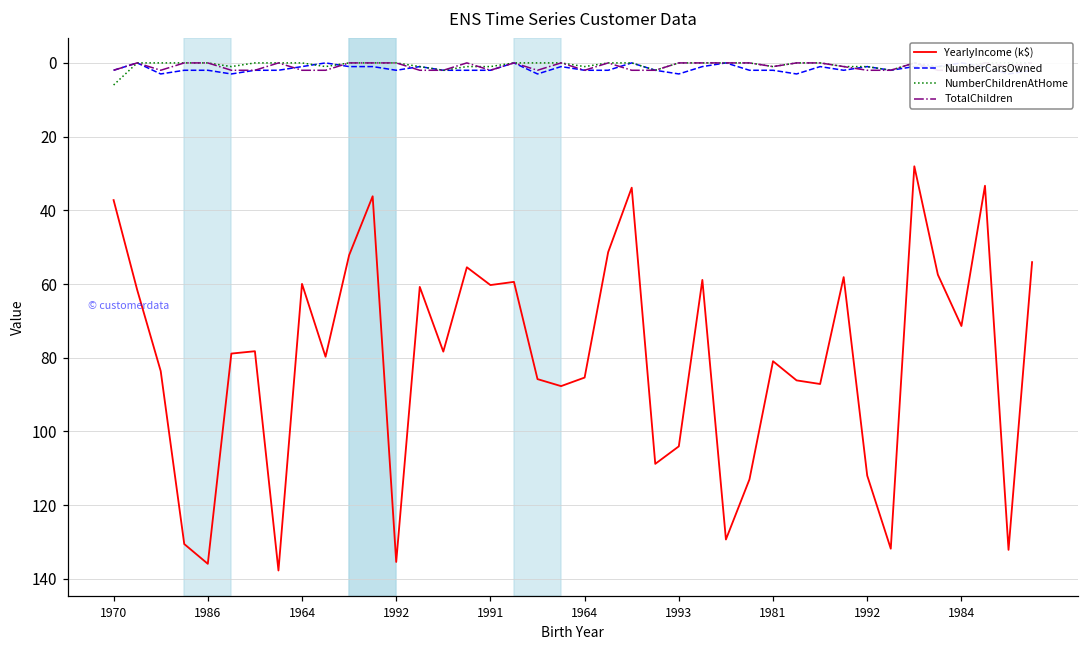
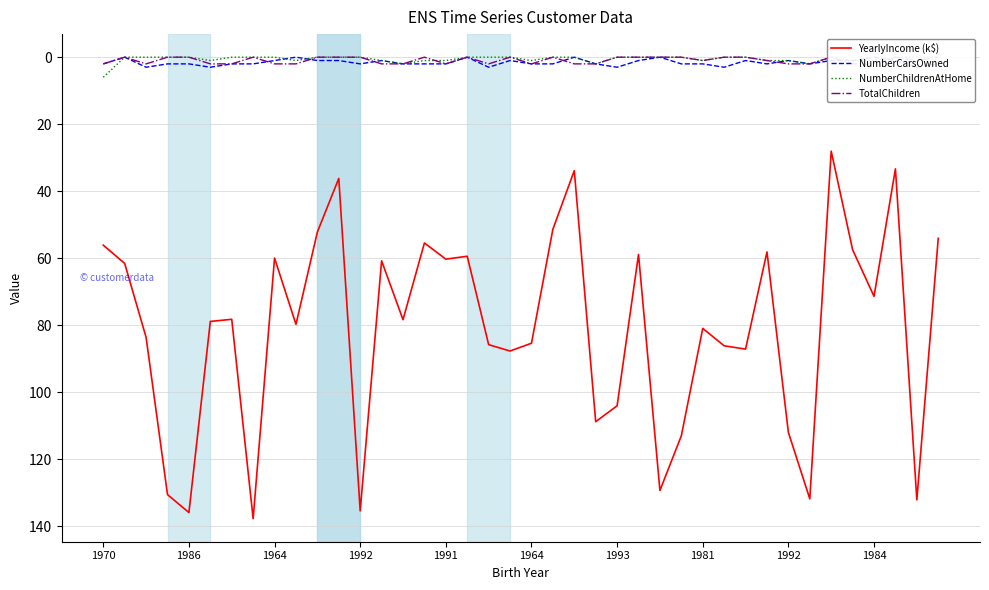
  {
    "YearlyIncome (k$)": {
-     "1970": 37,
+     "1970": 56,
      "1984": 71
    },
    "NumberChildrenAtHome": {
      "1970": 6
    }
  }
